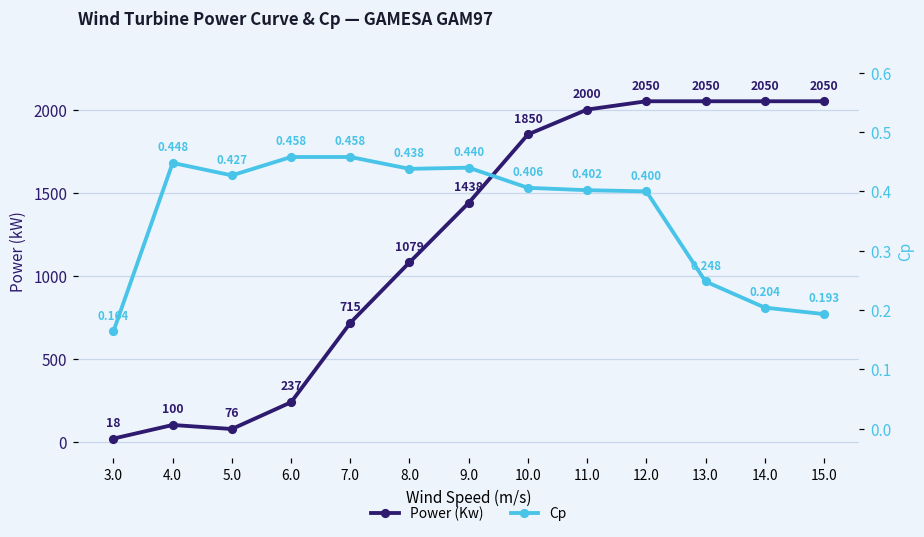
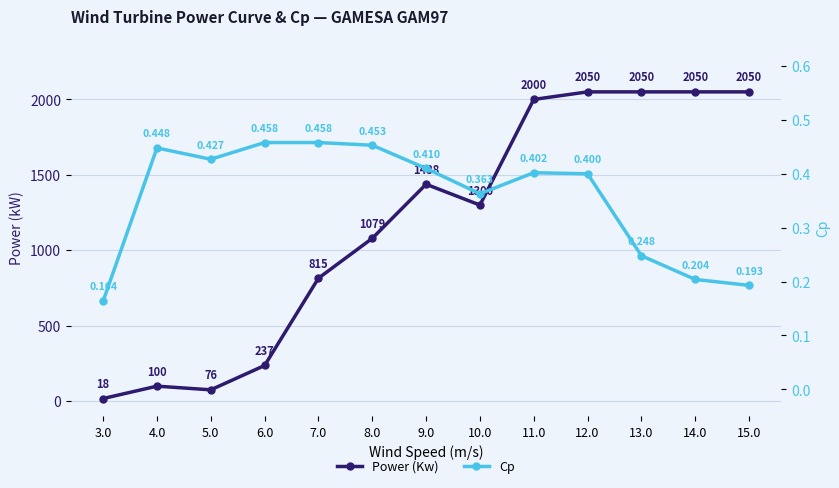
  {
    "Power (Kw)": {
      "3.0": 18,
      "4.0": 100,
      "5.0": 76,
      "6.0": 237,
-     "7.0": 715,
+     "7.0": 815,
      "8.0": 1079,
-     "10.0": 1850,
+     "10.0": 1300,
      "11.0": 2000,
      "12.0": 2050,
      "13.0": 2050,
      "14.0": 2050,
      "15.0": 2050
    },
    "Cp": {
      "3.0": 0.164,
      "4.0": 0.448,
      "5.0": 0.427,
      "6.0": 0.458,
      "7.0": 0.458,
-     "8.0": 0.438,
-     "9.0": 0.440,
-     "10.0": 0.406,
+     "8.0": 0.453,
+     "9.0": 0.410,
+     "10.0": 0.363,
      "11.0": 0.402,
      "12.0": 0.400,
      "13.0": 0.248,
      "14.0": 0.204,
      "15.0": 0.193
    }
  }
